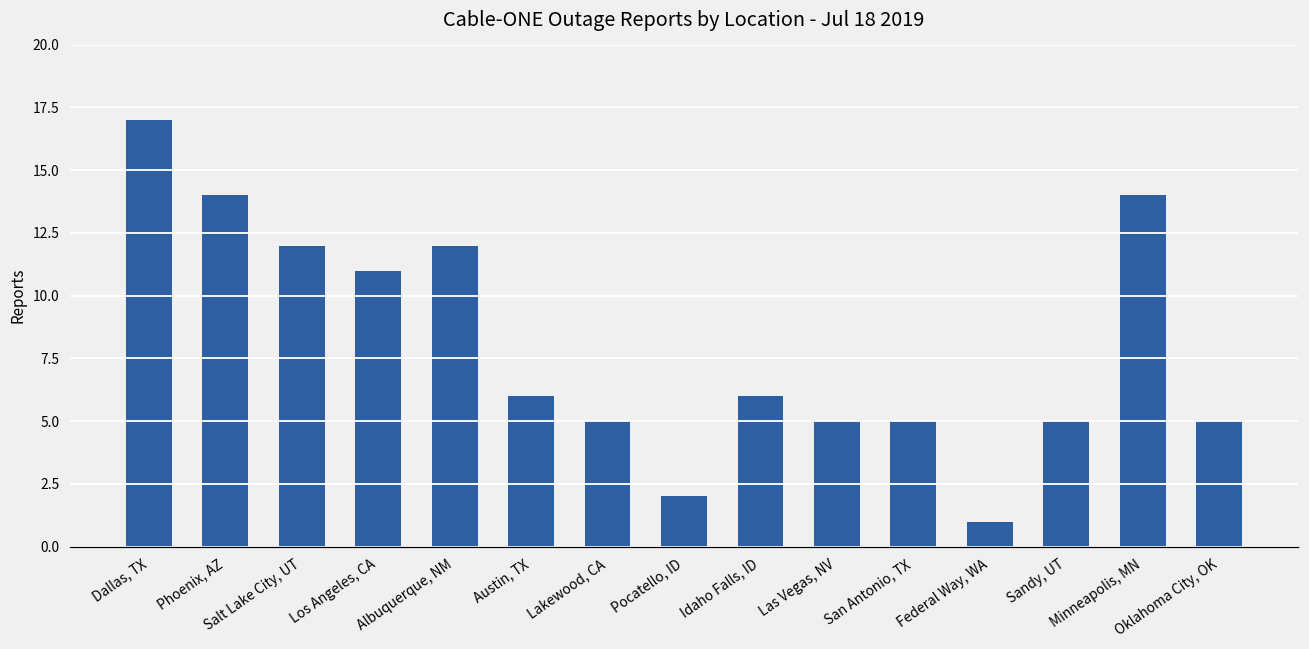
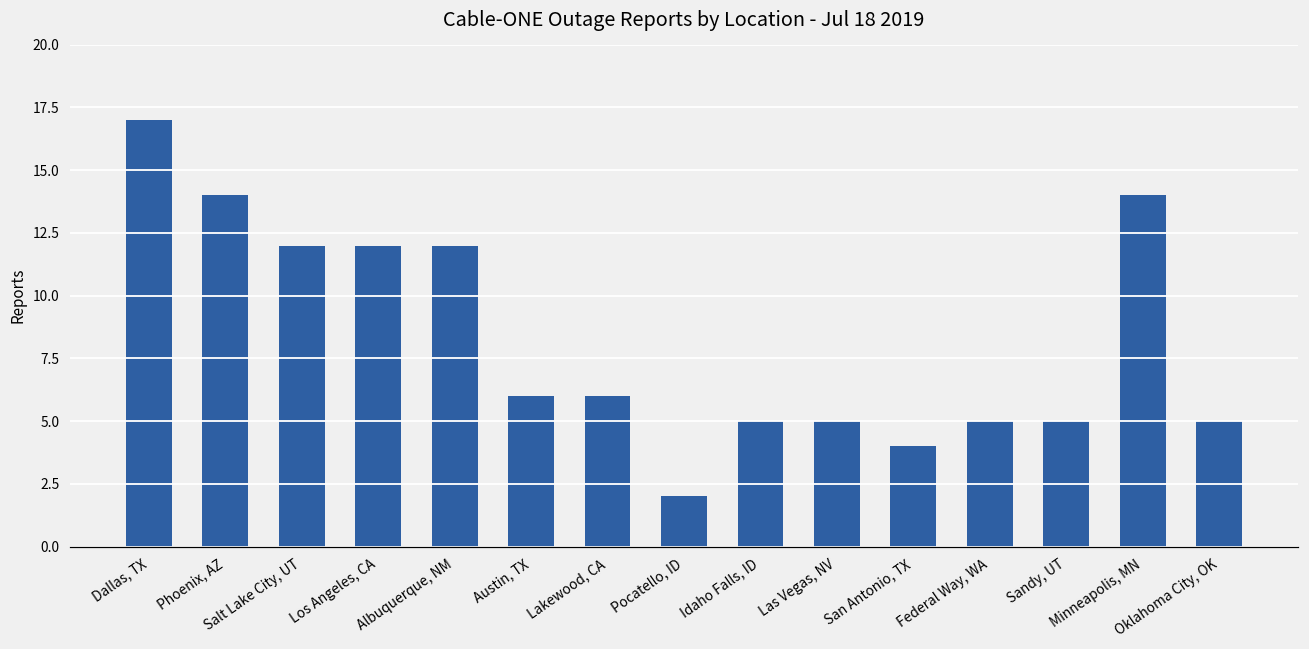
  {
    "Dallas, TX": 17,
    "Phoenix, AZ": 14,
    "Salt Lake City, UT": 12,
-   "Los Angeles, CA": 11,
+   "Los Angeles, CA": 12,
    "Albuquerque, NM": 12,
    "Austin, TX": 6,
-   "Lakewood, CA": 5,
+   "Lakewood, CA": 6,
    "Pocatello, ID": 2,
-   "Idaho Falls, ID": 6,
+   "Idaho Falls, ID": 5,
    "Las Vegas, NV": 5,
-   "San Antonio, TX": 5,
-   "Federal Way, WA": 1,
+   "San Antonio, TX": 4,
+   "Federal Way, WA": 5,
    "Sandy, UT": 5,
    "Minneapolis, MN": 14,
    "Oklahoma City, OK": 5
  }
